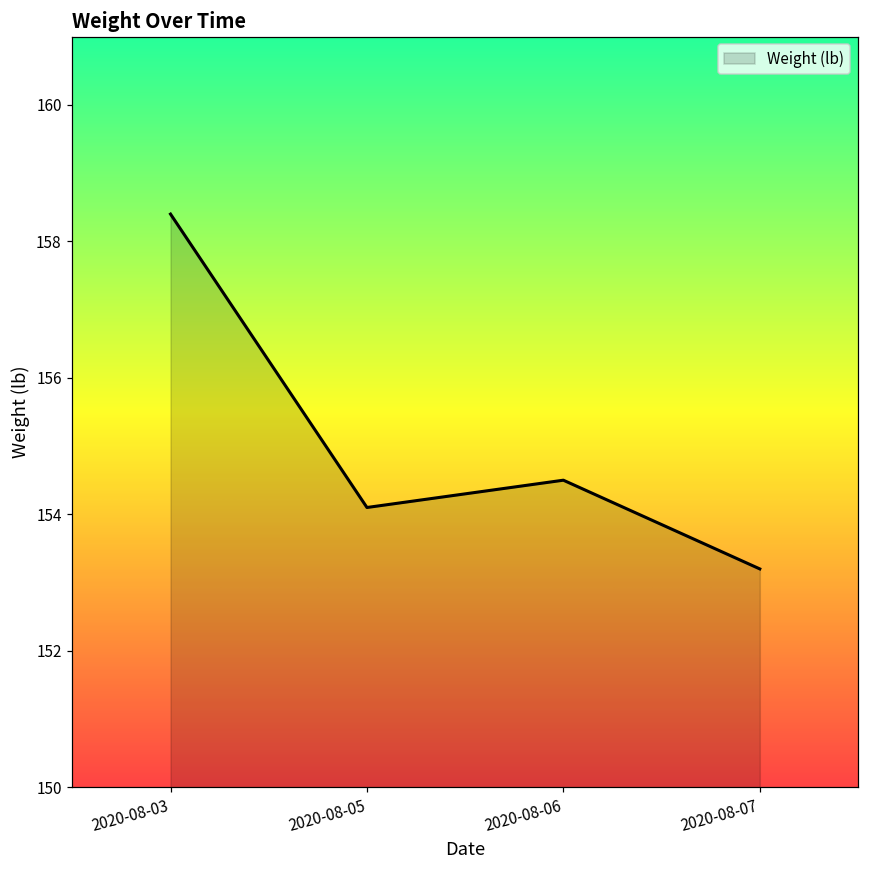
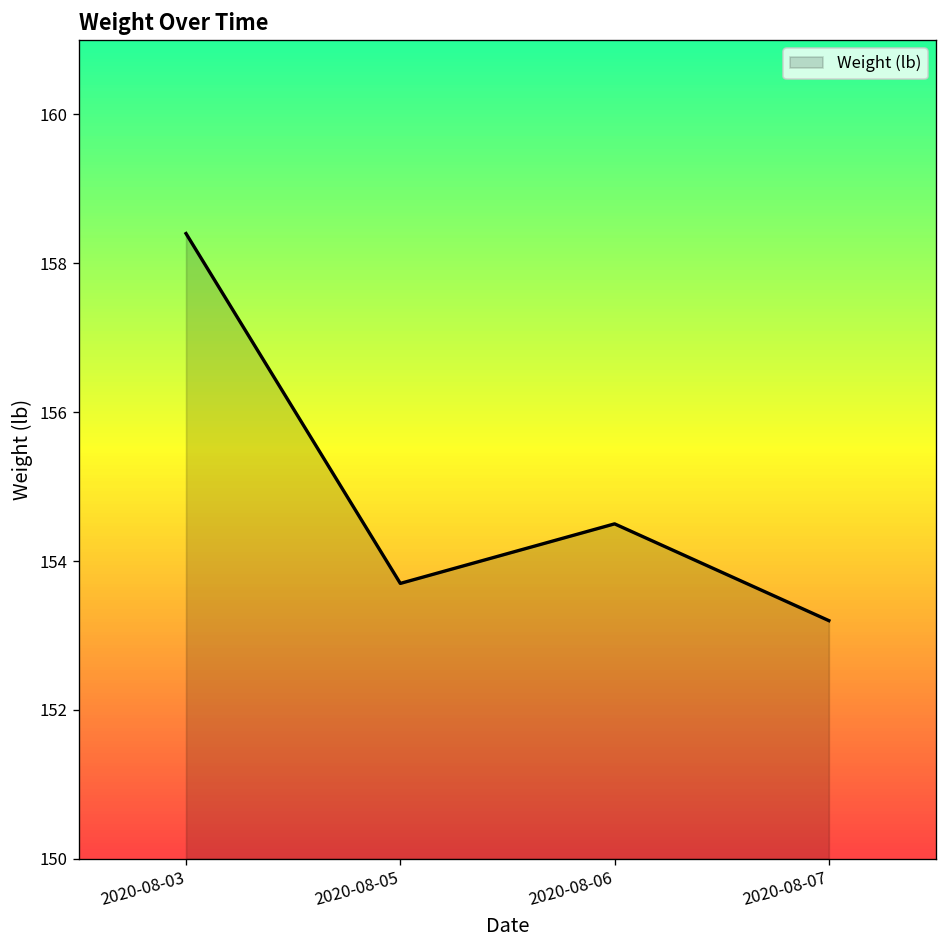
  {
    "2020-08-03": 158.4,
-   "2020-08-05": 154.1,
+   "2020-08-05": 153.7,
    "2020-08-06": 154.5,
    "2020-08-07": 153.2
  }
